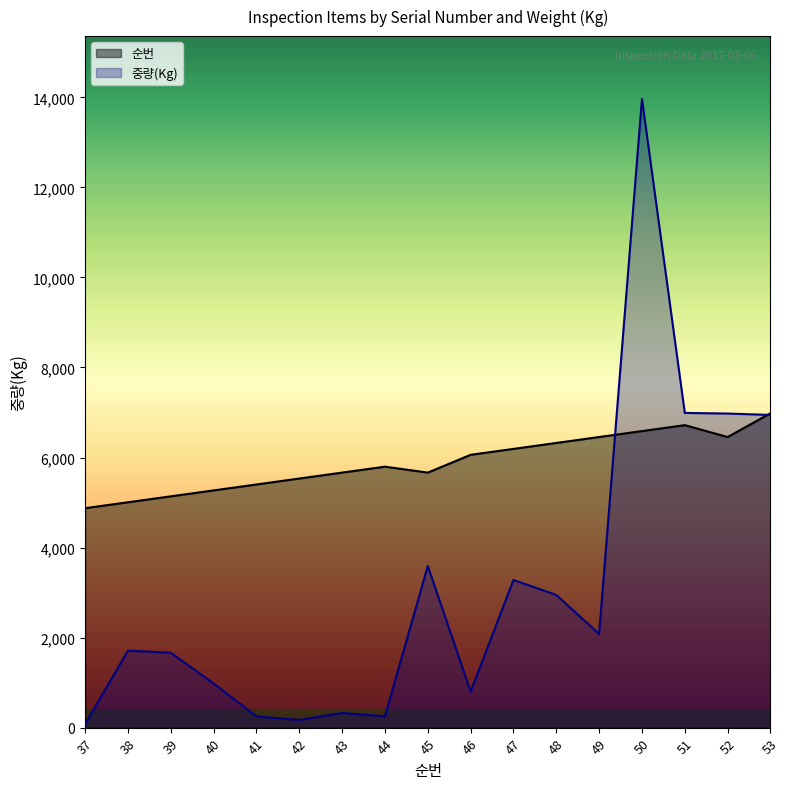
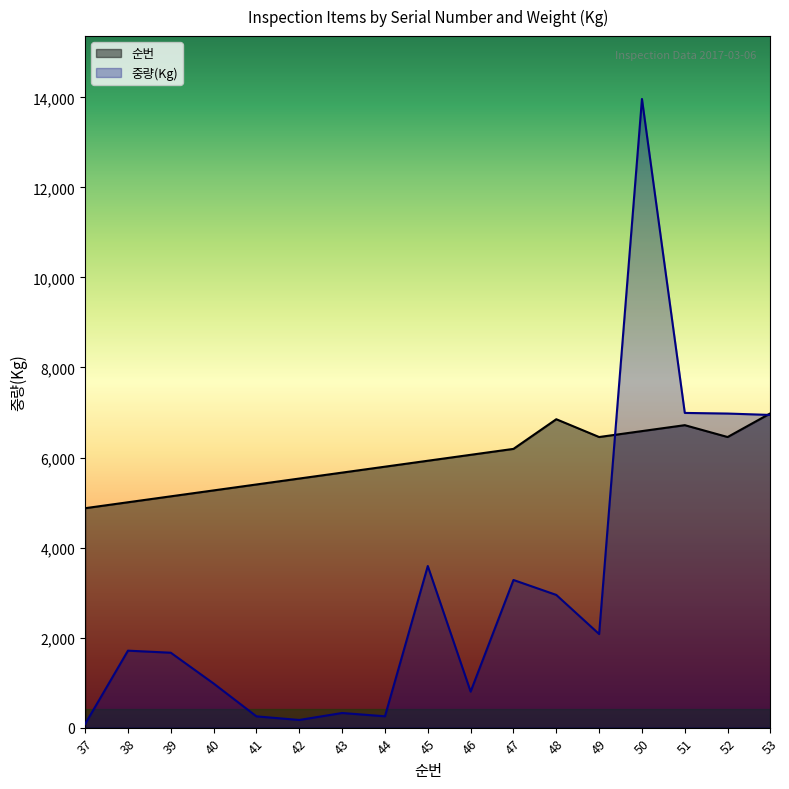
  {
    "순번": {
      "37": "4,900",
      "38": "5,000",
      "39": "5,100",
      "40": "5,300",
      "41": "5,400",
      "42": "5,500",
      "43": "5,700",
      "44": "5,800",
-     "45": "5,700",
+     "45": "5,900",
      "46": "6,100",
      "47": "6,200",
-     "48": "6,300",
+     "48": "6,900",
      "49": "6,500",
      "50": "6,600",
      "51": "6,700",
      "52": "6,500"
    },
    "중량(Kg)": {
      "37": "100",
      "38": "1,700",
      "39": "1,700",
      "40": "1,000",
      "41": "300",
      "42": "200",
      "43": "300",
      "44": "300",
      "45": "3,600",
      "46": "800",
      "47": "3,300",
      "48": "2,900",
      "49": "2,100",
      "50": "14,000",
      "51": "7,000",
      "52": "7,000"
    }
  }
